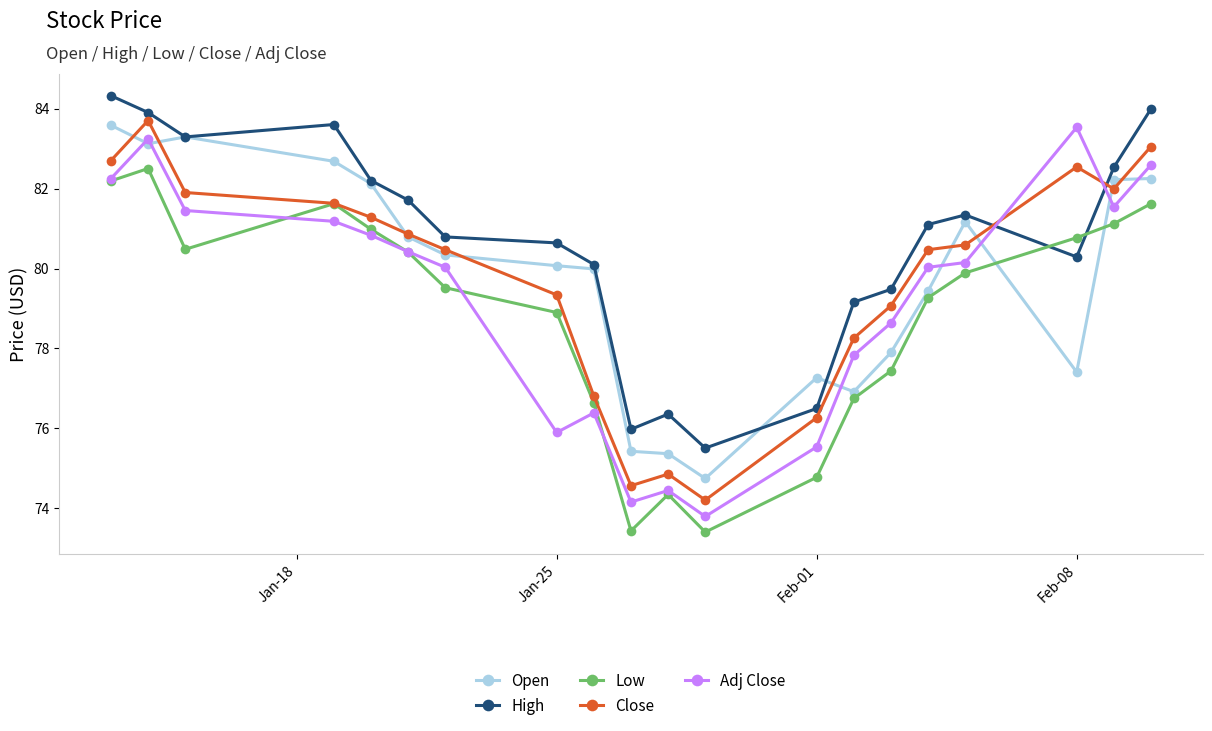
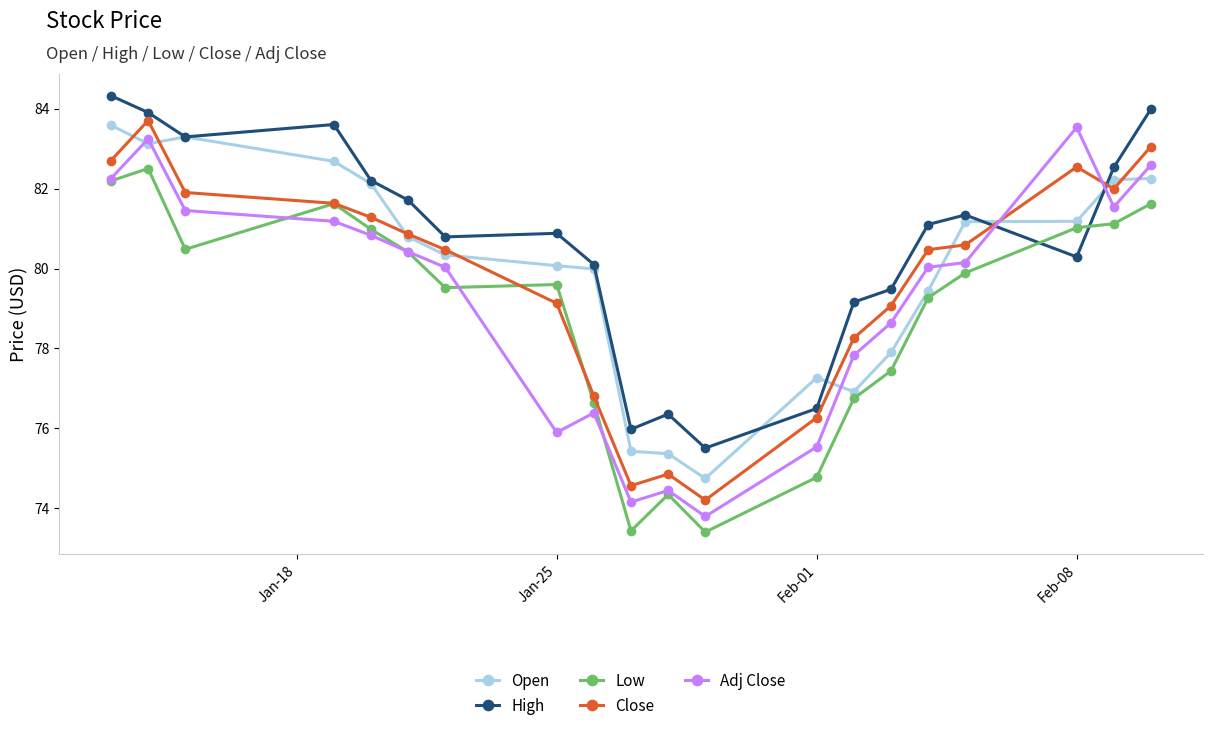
  {
    "Open": {
      "Jan-25": 80.1,
      "Feb-01": 77.3,
-     "Feb-08": 77.4
+     "Feb-08": 81.2
    },
    "High": {
-     "Jan-25": 80.6,
+     "Jan-25": 80.9,
      "Feb-01": 76.5,
      "Feb-08": 80.3
    },
    "Low": {
-     "Jan-25": 78.9,
+     "Jan-25": 79.6,
      "Feb-01": 74.8,
-     "Feb-08": 80.8
+     "Feb-08": 81.0
    },
    "Close": {
-     "Jan-25": 79.3,
+     "Jan-25": 79.1,
      "Feb-01": 76.3,
      "Feb-08": 82.5
    },
    "Adj Close": {
      "Jan-25": 75.9,
      "Feb-01": 75.5,
      "Feb-08": 83.5
    }
  }
